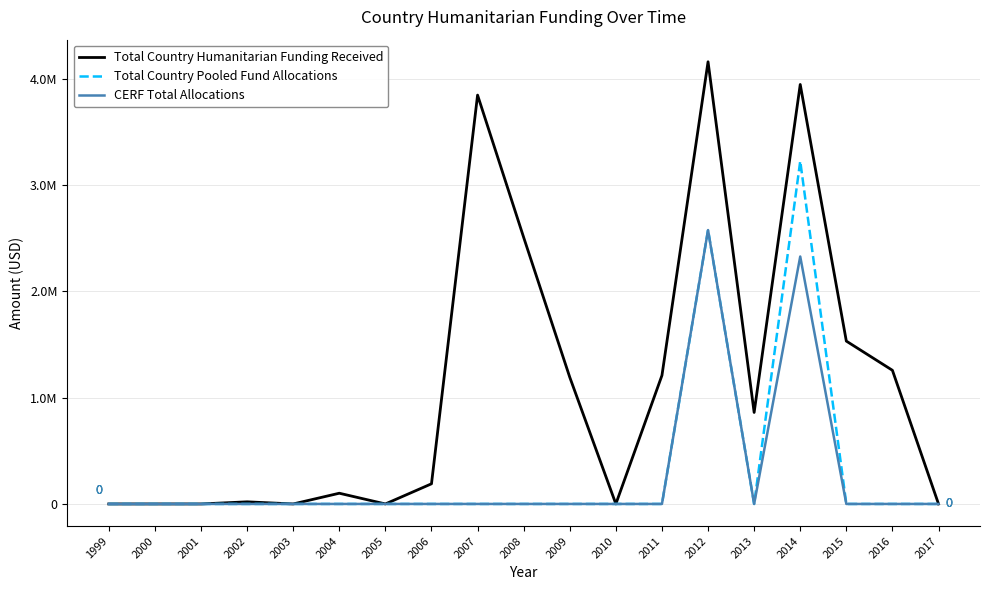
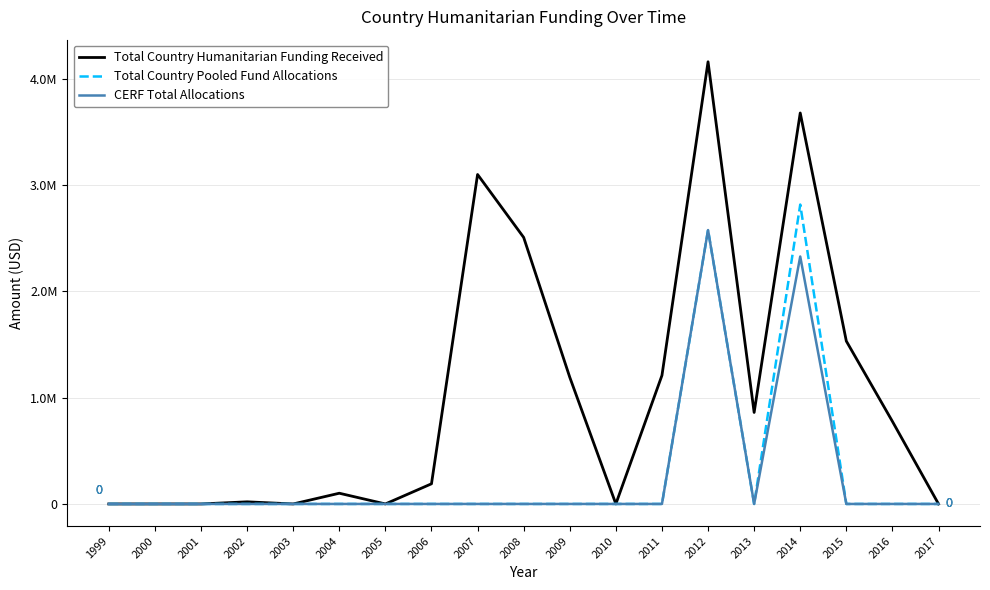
  {
    "Total Country Humanitarian Funding Received": {
      "2004": 100000,
      "2006": 190000,
-     "2007": 3850000,
+     "2007": 3100000,
      "2008": 2510000,
      "2009": 1190000,
      "2011": 1210000,
      "2012": 4160000,
      "2013": 860000,
-     "2014": 3950000,
+     "2014": 3680000,
      "2015": 1530000,
-     "2016": 1260000
+     "2016": 780000
    },
    "Total Country Pooled Fund Allocations": {
-     "2014": 3230000
+     "2014": 2820000
    },
    "CERF Total Allocations": {
      "2014": 2330000
    }
  }
